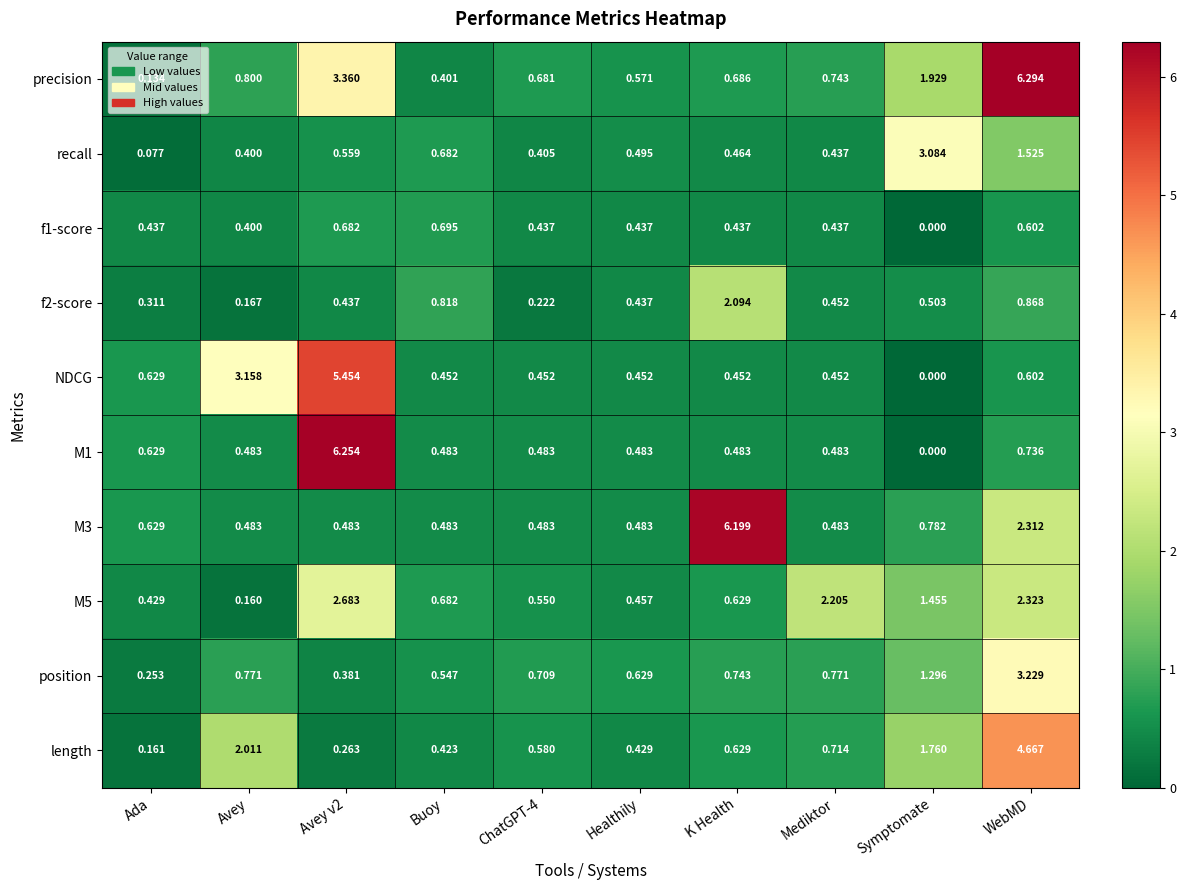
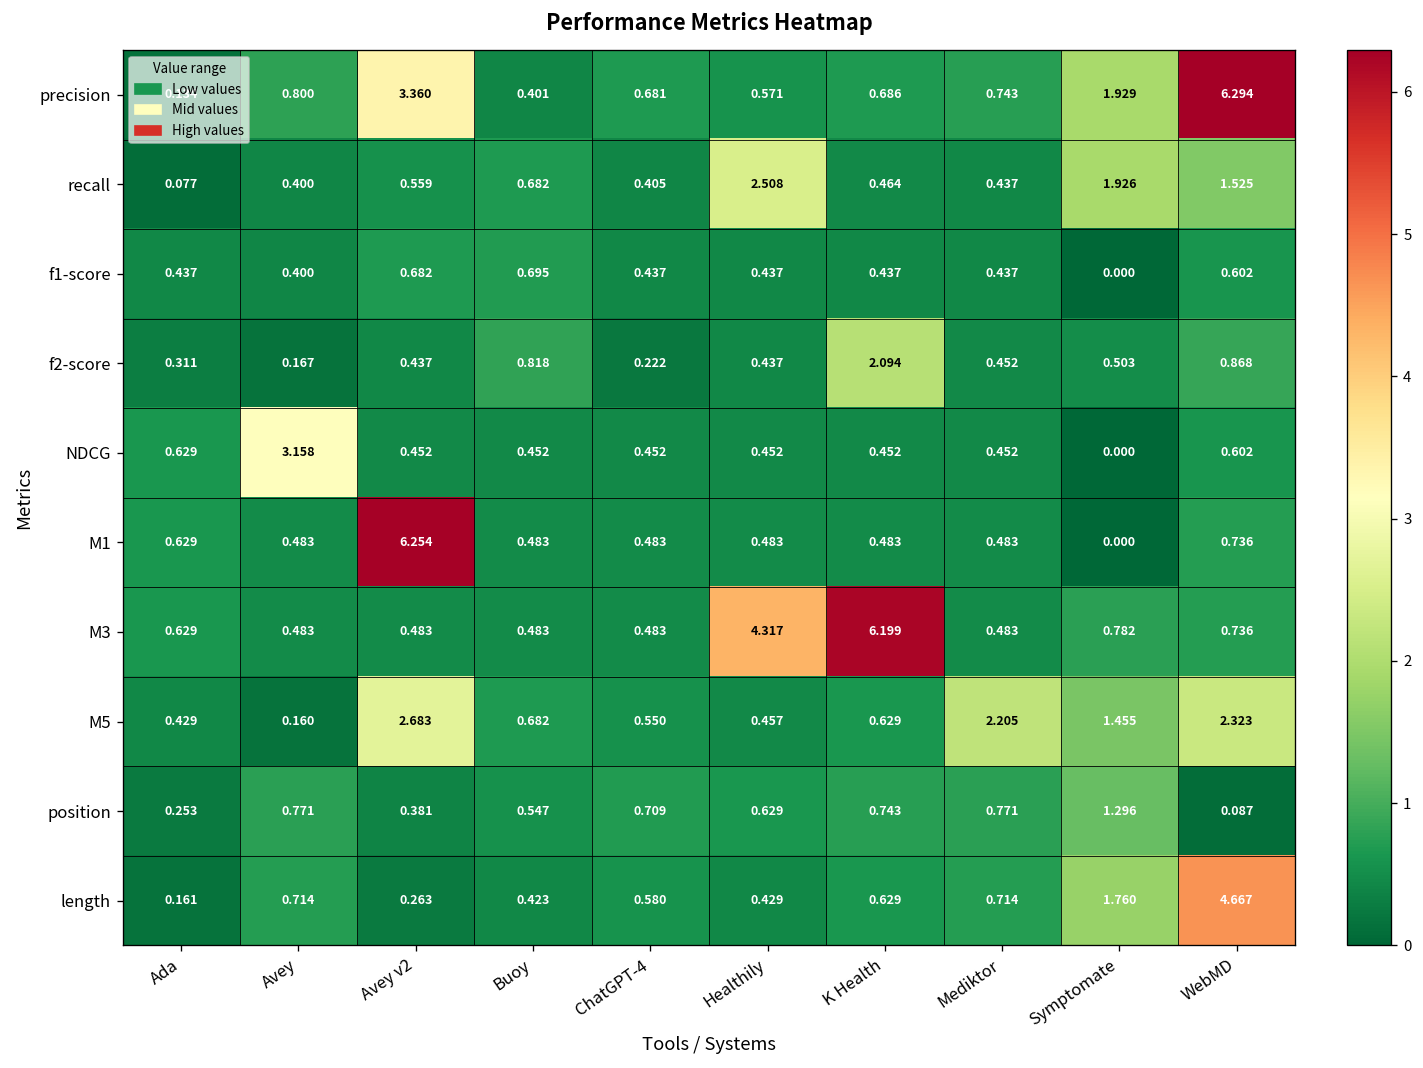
  {
    "precision": {
      "Avey": 0.800,
      "Avey v2": 3.360,
      "Buoy": 0.401,
      "ChatGPT-4": 0.681,
      "Healthily": 0.571,
      "K Health": 0.686,
      "Mediktor": 0.743,
      "Symptomate": 1.929,
      "WebMD": 6.294
    },
    "recall": {
      "Ada": 0.077,
      "Avey": 0.400,
      "Avey v2": 0.559,
      "Buoy": 0.682,
      "ChatGPT-4": 0.405,
-     "Healthily": 0.495,
+     "Healthily": 2.508,
      "K Health": 0.464,
      "Mediktor": 0.437,
-     "Symptomate": 3.084,
+     "Symptomate": 1.926,
      "WebMD": 1.525
    },
    "f1-score": {
      "Ada": 0.437,
      "Avey": 0.400,
      "Avey v2": 0.682,
      "Buoy": 0.695,
      "ChatGPT-4": 0.437,
      "Healthily": 0.437,
      "K Health": 0.437,
      "Mediktor": 0.437,
      "Symptomate": 0.000,
      "WebMD": 0.602
    },
    "f2-score": {
      "Ada": 0.311,
      "Avey": 0.167,
      "Avey v2": 0.437,
      "Buoy": 0.818,
      "ChatGPT-4": 0.222,
      "Healthily": 0.437,
      "K Health": 2.094,
      "Mediktor": 0.452,
      "Symptomate": 0.503,
      "WebMD": 0.868
    },
    "NDCG": {
      "Ada": 0.629,
      "Avey": 3.158,
-     "Avey v2": 5.454,
+     "Avey v2": 0.452,
      "Buoy": 0.452,
      "ChatGPT-4": 0.452,
      "Healthily": 0.452,
      "K Health": 0.452,
      "Mediktor": 0.452,
      "Symptomate": 0.000,
      "WebMD": 0.602
    },
    "M1": {
      "Ada": 0.629,
      "Avey": 0.483,
      "Avey v2": 6.254,
      "Buoy": 0.483,
      "ChatGPT-4": 0.483,
      "Healthily": 0.483,
      "K Health": 0.483,
      "Mediktor": 0.483,
      "Symptomate": 0.000,
      "WebMD": 0.736
    },
    "M3": {
      "Ada": 0.629,
      "Avey": 0.483,
      "Avey v2": 0.483,
      "Buoy": 0.483,
      "ChatGPT-4": 0.483,
-     "Healthily": 0.483,
+     "Healthily": 4.317,
      "K Health": 6.199,
      "Mediktor": 0.483,
      "Symptomate": 0.782,
-     "WebMD": 2.312
+     "WebMD": 0.736
    },
    "M5": {
      "Ada": 0.429,
      "Avey": 0.160,
      "Avey v2": 2.683,
      "Buoy": 0.682,
      "ChatGPT-4": 0.550,
      "Healthily": 0.457,
      "K Health": 0.629,
      "Mediktor": 2.205,
      "Symptomate": 1.455,
      "WebMD": 2.323
    },
    "position": {
      "Ada": 0.253,
      "Avey": 0.771,
      "Avey v2": 0.381,
      "Buoy": 0.547,
      "ChatGPT-4": 0.709,
      "Healthily": 0.629,
      "K Health": 0.743,
      "Mediktor": 0.771,
      "Symptomate": 1.296,
-     "WebMD": 3.229
+     "WebMD": 0.087
    },
    "length": {
      "Ada": 0.161,
-     "Avey": 2.011,
+     "Avey": 0.714,
      "Avey v2": 0.263,
      "Buoy": 0.423,
      "ChatGPT-4": 0.580,
      "Healthily": 0.429,
      "K Health": 0.629,
      "Mediktor": 0.714,
      "Symptomate": 1.760,
      "WebMD": 4.667
    }
  }
